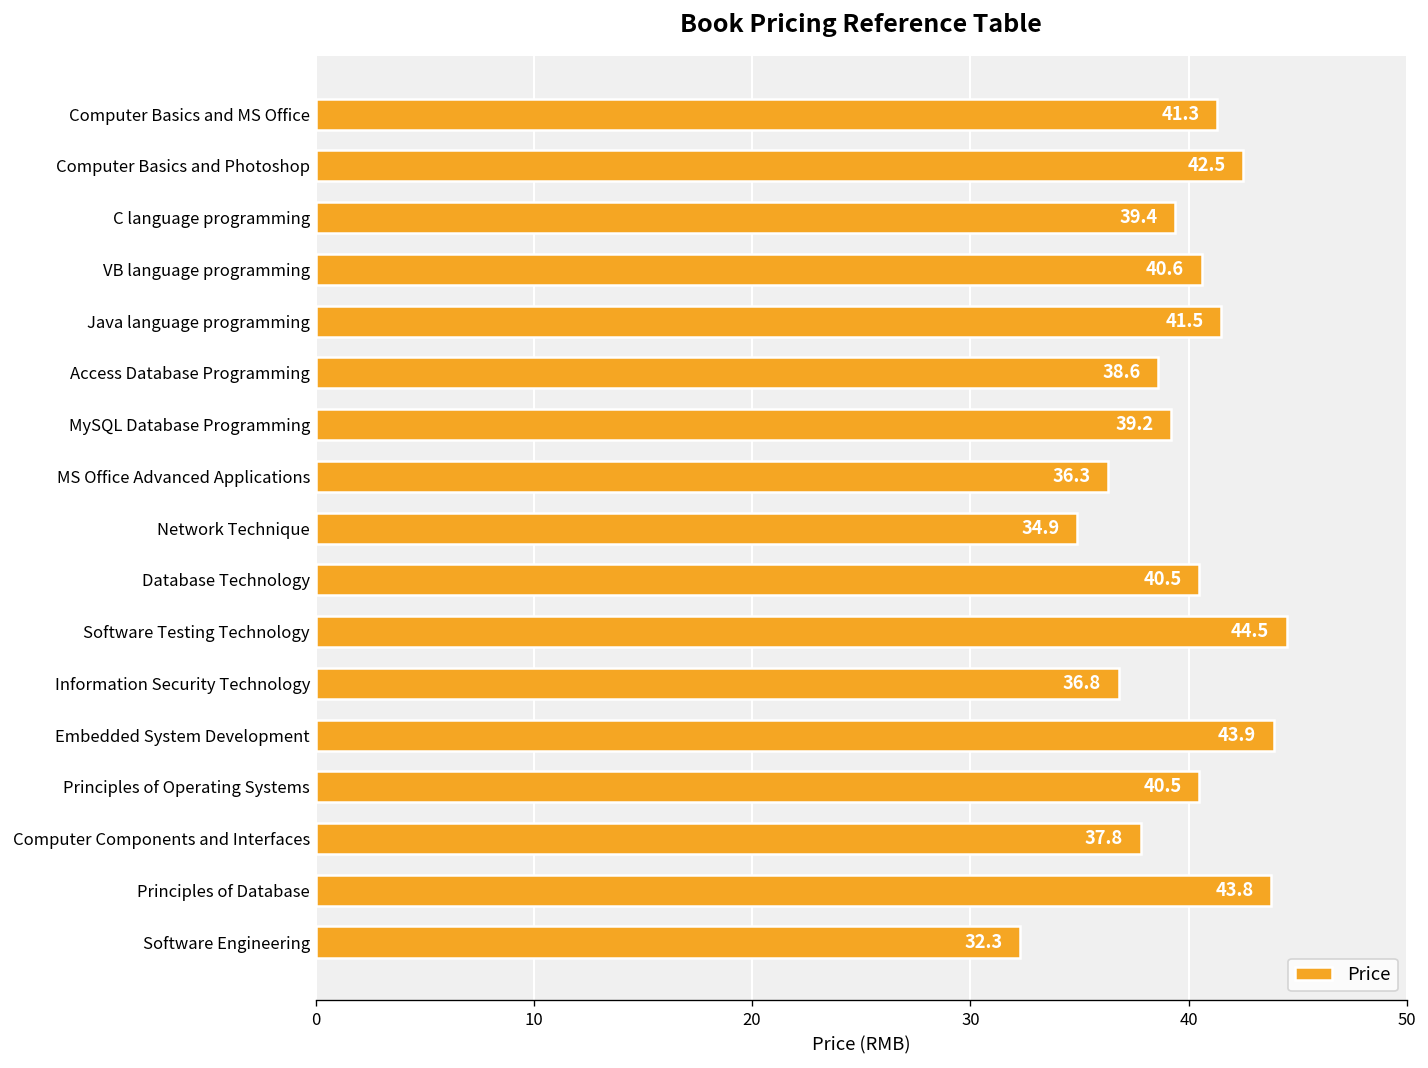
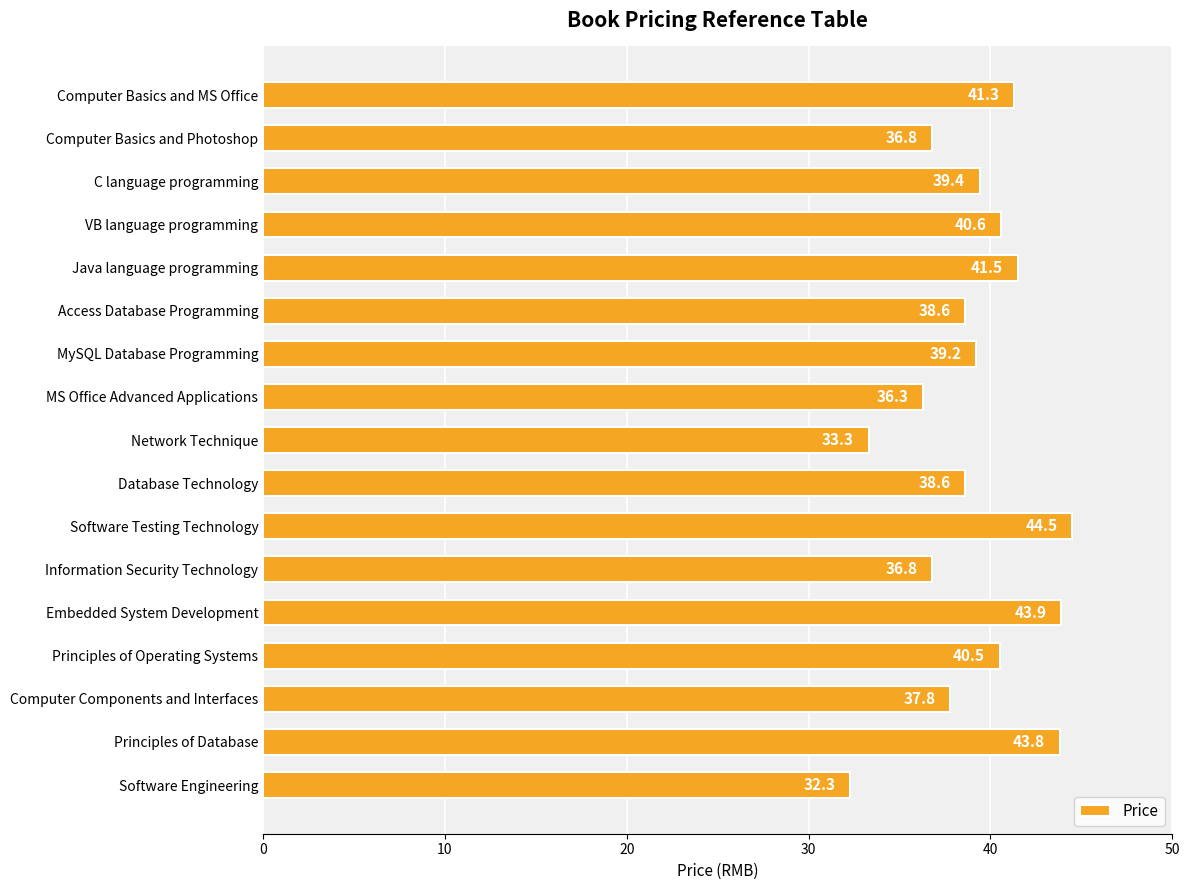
  {
    "Computer Basics and MS Office": 41.3,
-   "Computer Basics and Photoshop": 42.5,
+   "Computer Basics and Photoshop": 36.8,
    "C language programming": 39.4,
    "VB language programming": 40.6,
    "Java language programming": 41.5,
    "Access Database Programming": 38.6,
    "MySQL Database Programming": 39.2,
    "MS Office Advanced Applications": 36.3,
-   "Network Technique": 34.9,
-   "Database Technology": 40.5,
+   "Network Technique": 33.3,
+   "Database Technology": 38.6,
    "Software Testing Technology": 44.5,
    "Information Security Technology": 36.8,
    "Embedded System Development": 43.9,
    "Principles of Operating Systems": 40.5,
    "Computer Components and Interfaces": 37.8,
    "Principles of Database": 43.8,
    "Software Engineering": 32.3
  }
